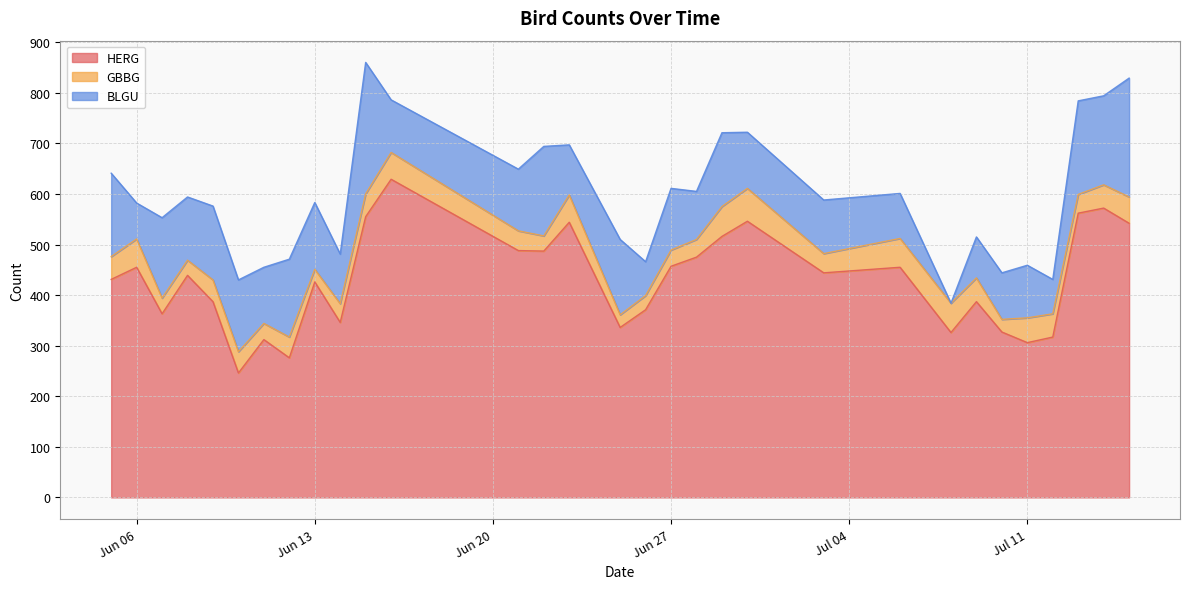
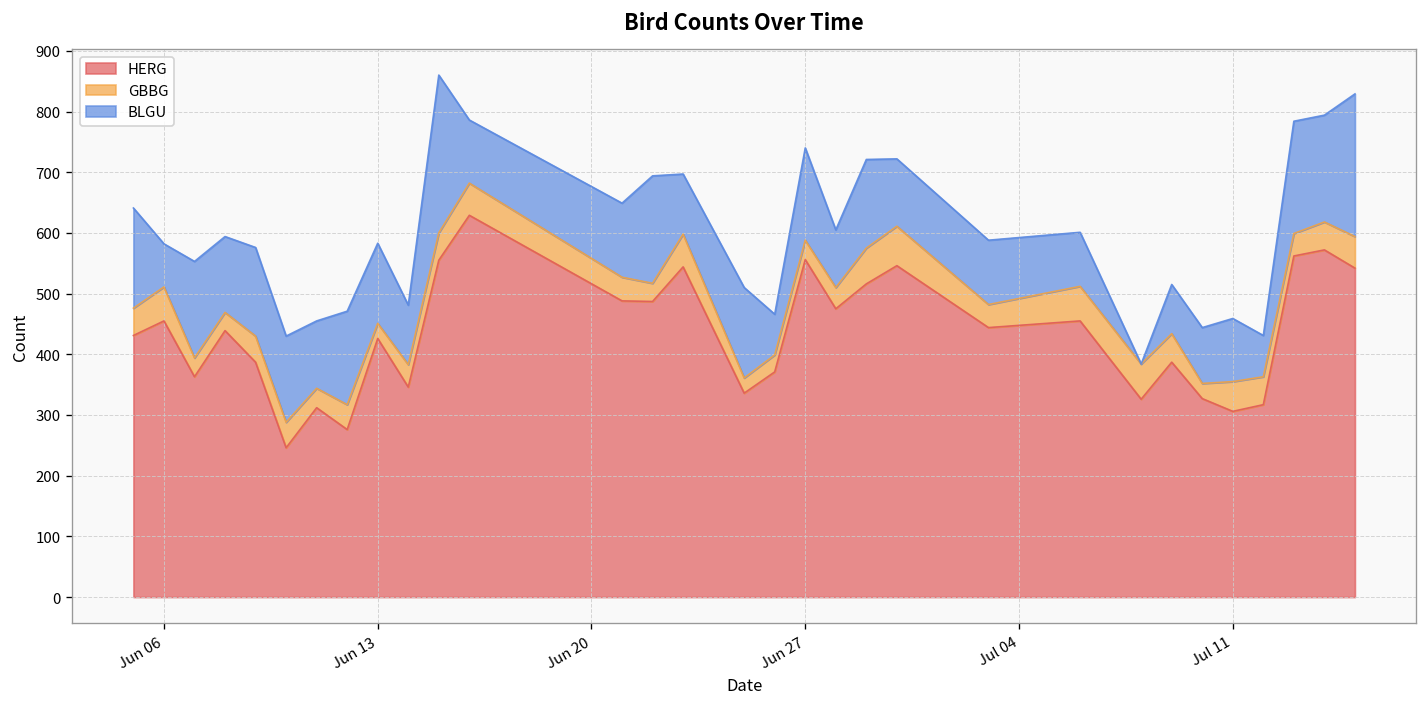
  {
    "HERG": {
      "Jun 06": 460,
      "Jun 13": 430,
-     "Jun 27": 460,
+     "Jun 27": 560,
      "Jul 11": 310
    },
    "GBBG": {
      "Jun 06": 60,
      "Jun 13": 30,
      "Jun 27": 30,
      "Jul 11": 50
    },
    "BLGU": {
      "Jun 06": 70,
      "Jun 13": 130,
-     "Jun 27": 120,
+     "Jun 27": 150,
      "Jul 11": 100
    }
  }
